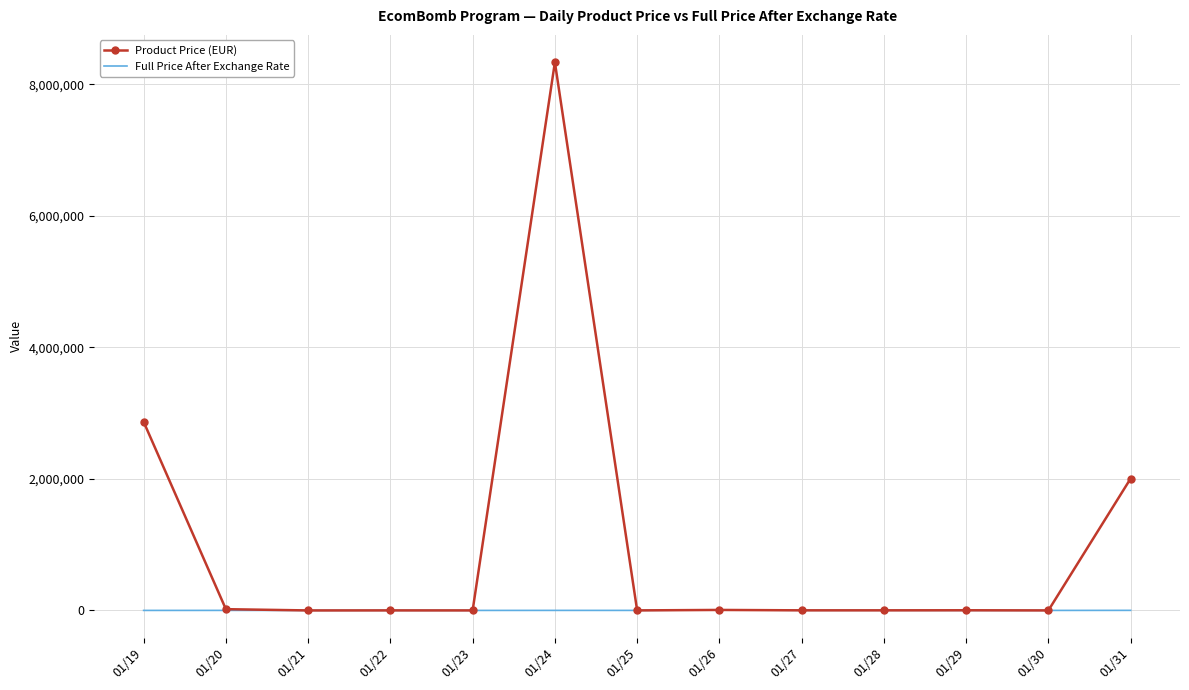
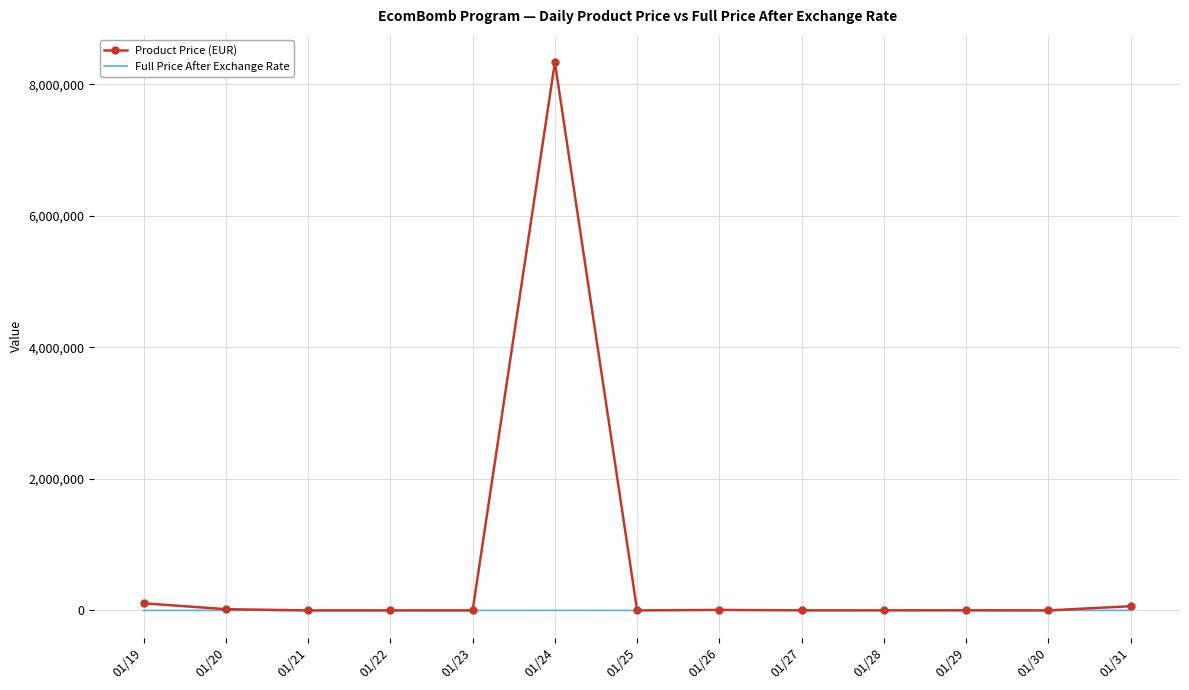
  {
    "Product Price (EUR)": {
-     "01/19": "2,900,000",
+     "01/19": "100,000",
      "01/24": "8,300,000",
-     "01/31": "2,000,000"
+     "01/31": "100,000"
    },
    "Full Price After Exchange Rate": {
      "01/19": "0",
      "01/24": "0",
      "01/31": "0"
    }
  }
